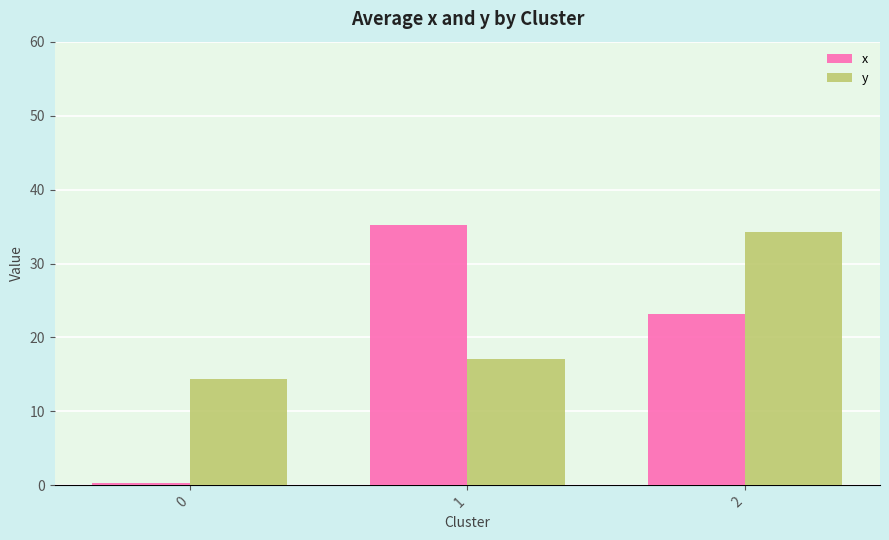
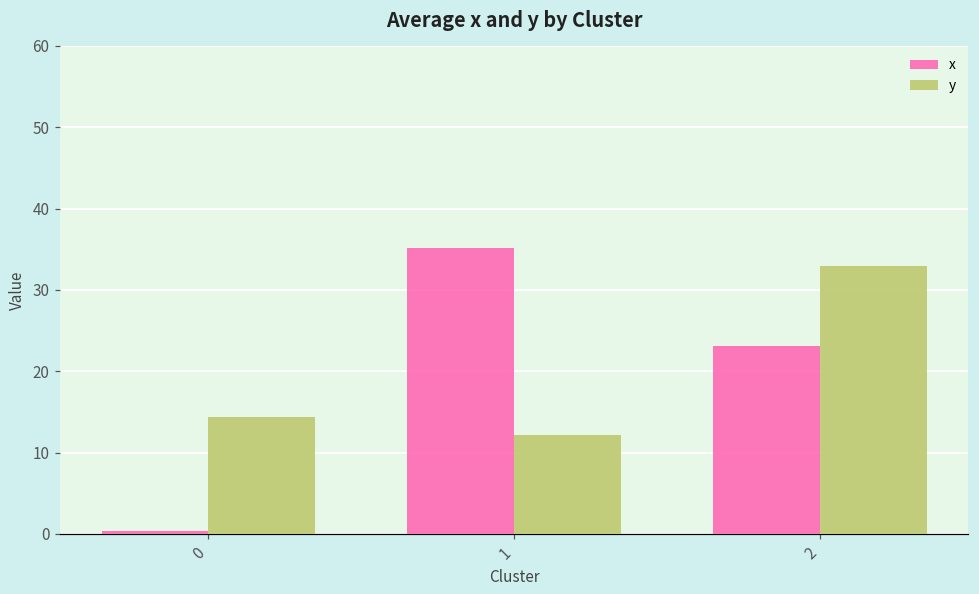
  {
    "x": {
      "0": 0,
      "1": 35,
      "2": 23
    },
    "y": {
      "0": 14,
-     "1": 17,
-     "2": 34
+     "1": 12,
+     "2": 33
    }
  }
